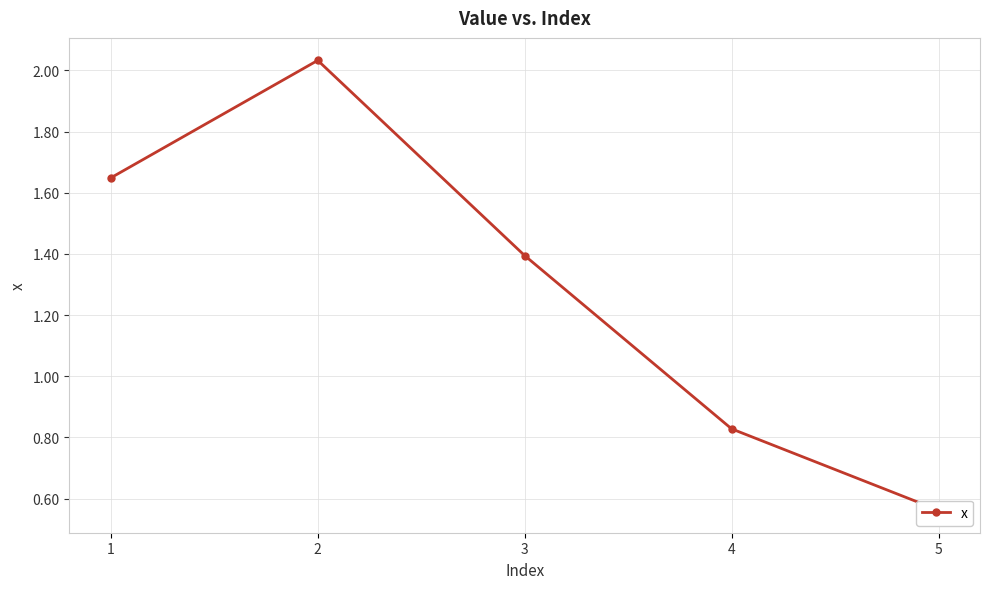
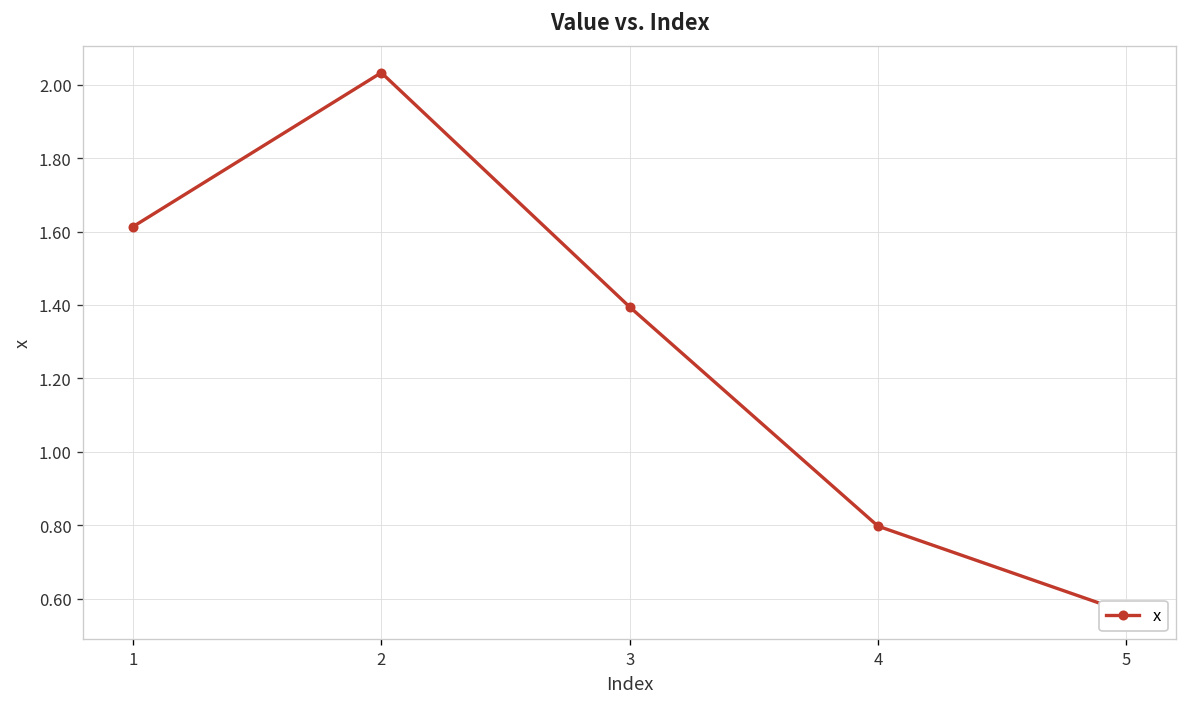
  {
-   "1": 1.65,
+   "1": 1.61,
    "2": 2.03,
    "3": 1.39,
-   "4": 0.83
+   "4": 0.80
  }
